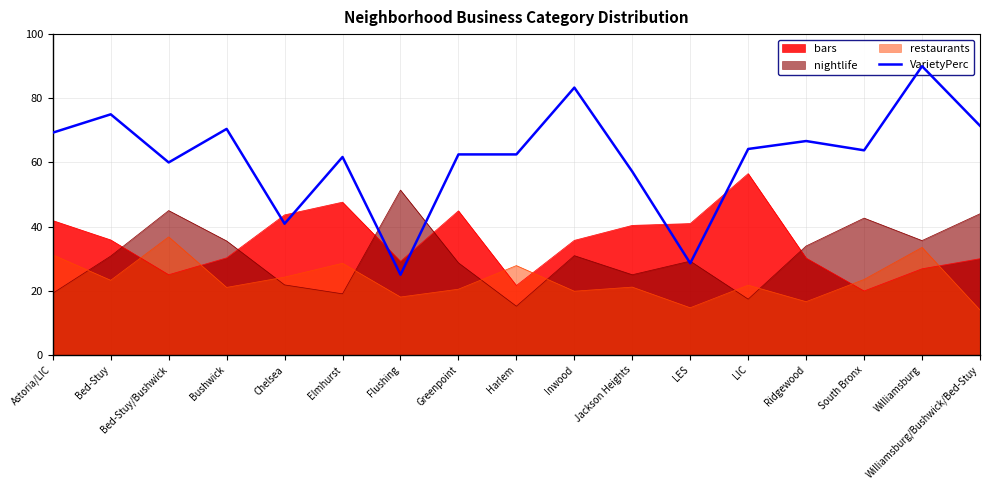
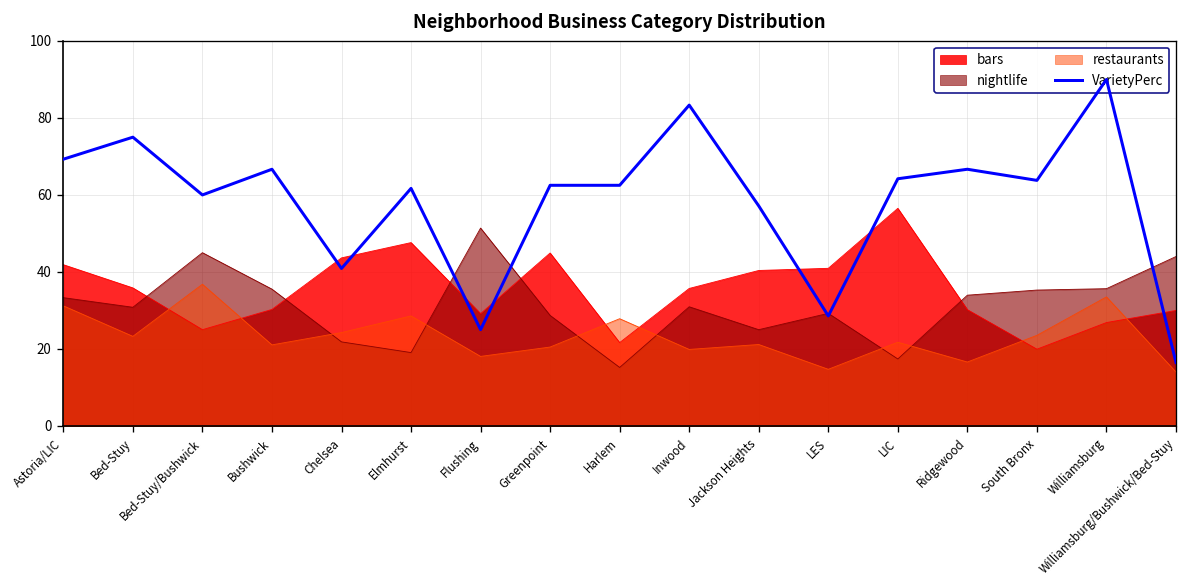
  {
    "bars": {
      "Astoria/LIC": 42,
      "Bed-Stuy": 36,
      "Bed-Stuy/Bushwick": 25,
      "Bushwick": 30,
      "Chelsea": 44,
      "Elmhurst": 48,
      "Flushing": 29,
      "Greenpoint": 45,
      "Harlem": 22,
      "Inwood": 36,
      "Jackson Heights": 40,
      "LES": 41,
      "LIC": 57,
      "Ridgewood": 30,
      "South Bronx": 20,
      "Williamsburg": 27,
      "Williamsburg/Bushwick/Bed-Stuy": 30
    },
    "nightlife": {
-     "Astoria/LIC": 19,
+     "Astoria/LIC": 33,
      "Bed-Stuy": 31,
      "Bed-Stuy/Bushwick": 45,
      "Bushwick": 36,
      "Chelsea": 22,
      "Elmhurst": 19,
      "Flushing": 51,
      "Greenpoint": 29,
      "Harlem": 15,
      "Inwood": 31,
      "Jackson Heights": 25,
      "LIC": 17,
      "Ridgewood": 34,
-     "South Bronx": 43,
+     "South Bronx": 35,
      "Williamsburg": 36,
      "Williamsburg/Bushwick/Bed-Stuy": 44
    },
    "restaurants": {
      "Astoria/LIC": 31,
      "Bed-Stuy": 23,
      "Bed-Stuy/Bushwick": 37,
      "Bushwick": 21,
      "Chelsea": 24,
      "Elmhurst": 29,
      "Flushing": 18,
      "Greenpoint": 20,
      "Harlem": 28,
      "Inwood": 20,
      "Jackson Heights": 21,
      "LES": 15,
      "LIC": 22,
      "Ridgewood": 17,
      "South Bronx": 24,
      "Williamsburg": 34,
      "Williamsburg/Bushwick/Bed-Stuy": 14
    },
    "VarietyPerc": {
      "Astoria/LIC": 69,
      "Bed-Stuy": 75,
      "Bed-Stuy/Bushwick": 60,
-     "Bushwick": 70,
+     "Bushwick": 67,
      "Chelsea": 41,
      "Elmhurst": 62,
      "Flushing": 25,
      "Greenpoint": 63,
      "Harlem": 63,
      "Inwood": 83,
      "Jackson Heights": 57,
      "LIC": 64,
      "Ridgewood": 67,
      "South Bronx": 64,
-     "Williamsburg/Bushwick/Bed-Stuy": 71
+     "Williamsburg/Bushwick/Bed-Stuy": 16
    }
  }
